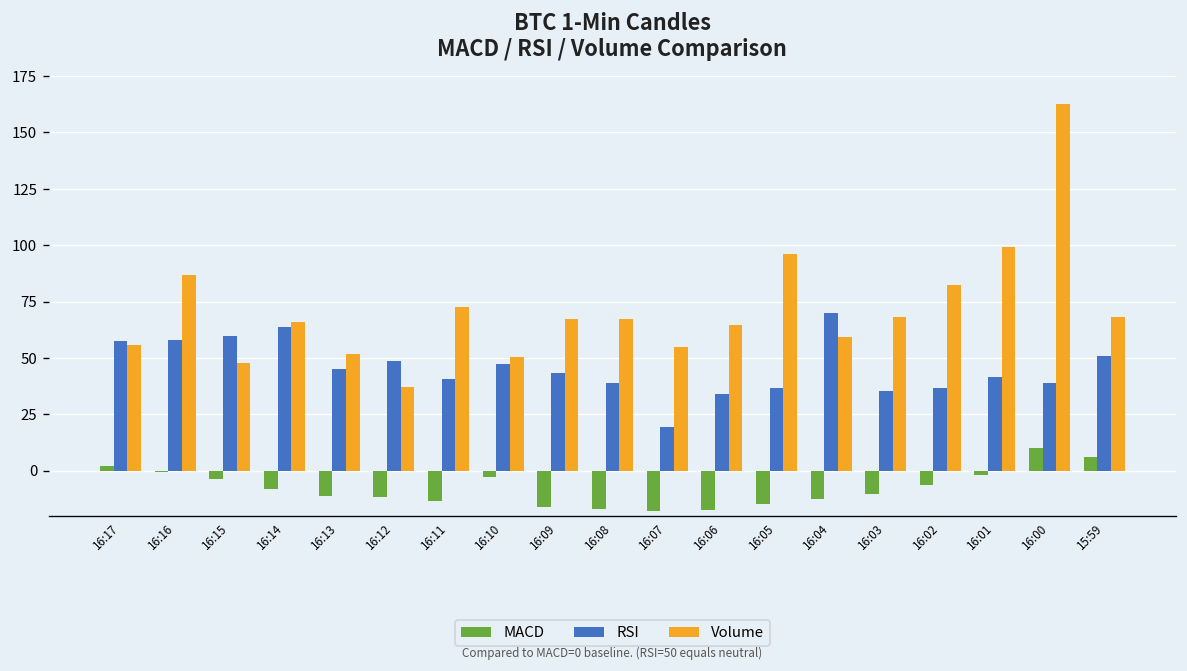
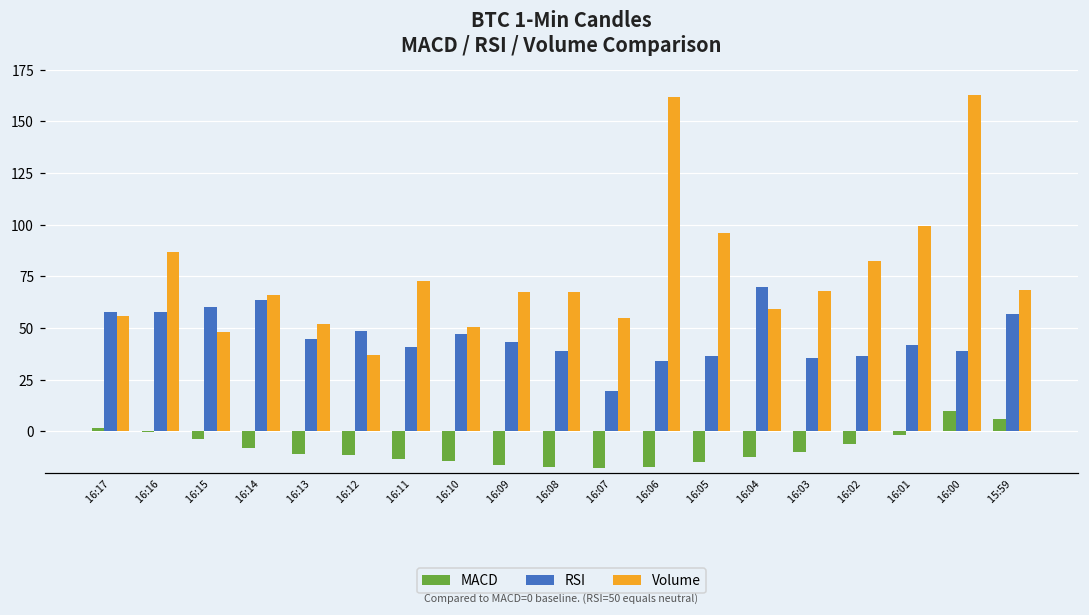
  {
    "MACD": {
      "16:17": 2,
      "16:15": -4,
      "16:14": -8,
      "16:13": -11,
      "16:12": -12,
      "16:11": -13,
-     "16:10": -3,
+     "16:10": -15,
      "16:09": -16,
      "16:08": -17,
      "16:07": -18,
      "16:06": -17,
      "16:05": -15,
      "16:04": -12,
      "16:03": -10,
      "16:02": -6,
      "16:01": -2,
      "16:00": 10,
      "15:59": 6
    },
    "RSI": {
      "16:17": 58,
      "16:16": 58,
      "16:15": 60,
      "16:14": 64,
      "16:13": 45,
      "16:12": 49,
      "16:11": 41,
      "16:10": 47,
      "16:09": 43,
      "16:08": 39,
      "16:07": 19,
      "16:06": 34,
      "16:05": 37,
      "16:04": 70,
      "16:03": 35,
      "16:02": 36,
      "16:01": 42,
      "16:00": 39,
-     "15:59": 51
+     "15:59": 57
    },
    "Volume": {
      "16:17": 56,
      "16:16": 87,
      "16:15": 48,
      "16:14": 66,
      "16:13": 52,
      "16:12": 37,
      "16:11": 73,
      "16:10": 51,
      "16:09": 67,
      "16:08": 67,
      "16:07": 55,
-     "16:06": 65,
+     "16:06": 162,
      "16:05": 96,
      "16:04": 59,
      "16:03": 68,
      "16:02": 82,
      "16:01": 99,
      "16:00": 163,
      "15:59": 68
    }
  }
